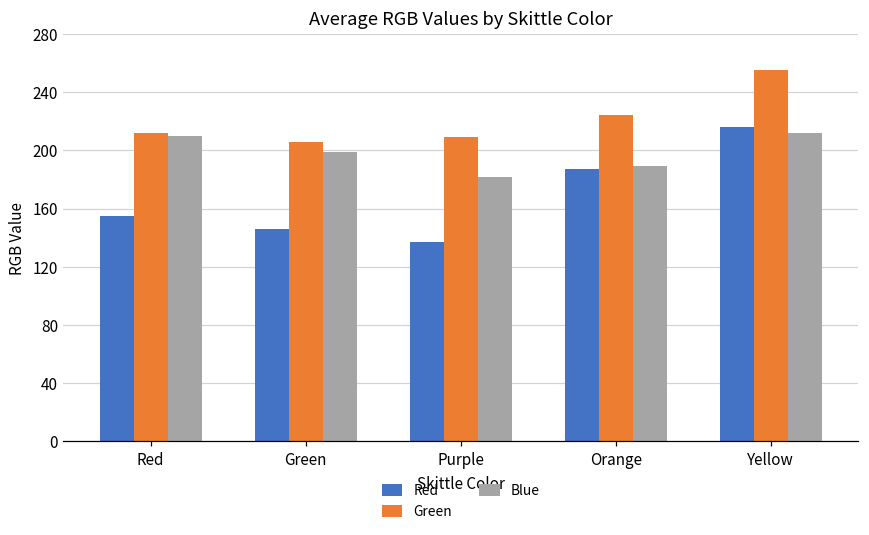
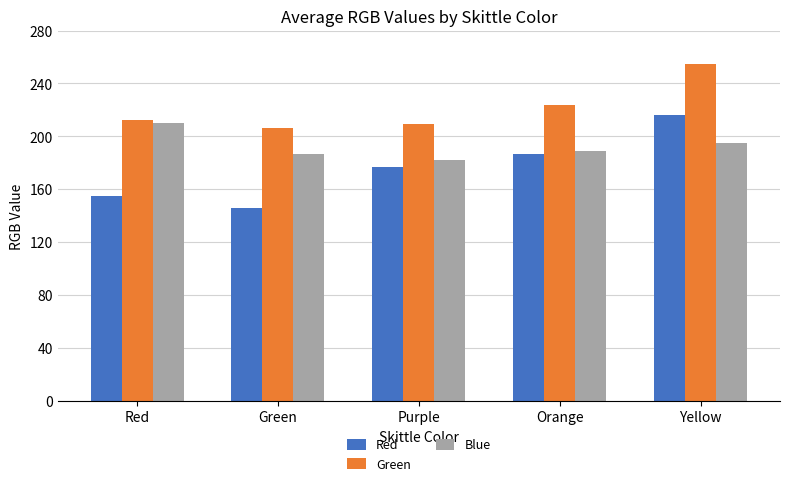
  {
    "Red": {
      "Red": 155,
      "Green": 146,
-     "Purple": 137,
+     "Purple": 177,
      "Orange": 187,
      "Yellow": 216
    },
    "Green": {
      "Red": 212,
      "Green": 206,
      "Purple": 209,
      "Orange": 224,
      "Yellow": 255
    },
    "Blue": {
      "Red": 210,
-     "Green": 199,
+     "Green": 187,
      "Purple": 182,
      "Orange": 189,
-     "Yellow": 212
+     "Yellow": 195
    }
  }
